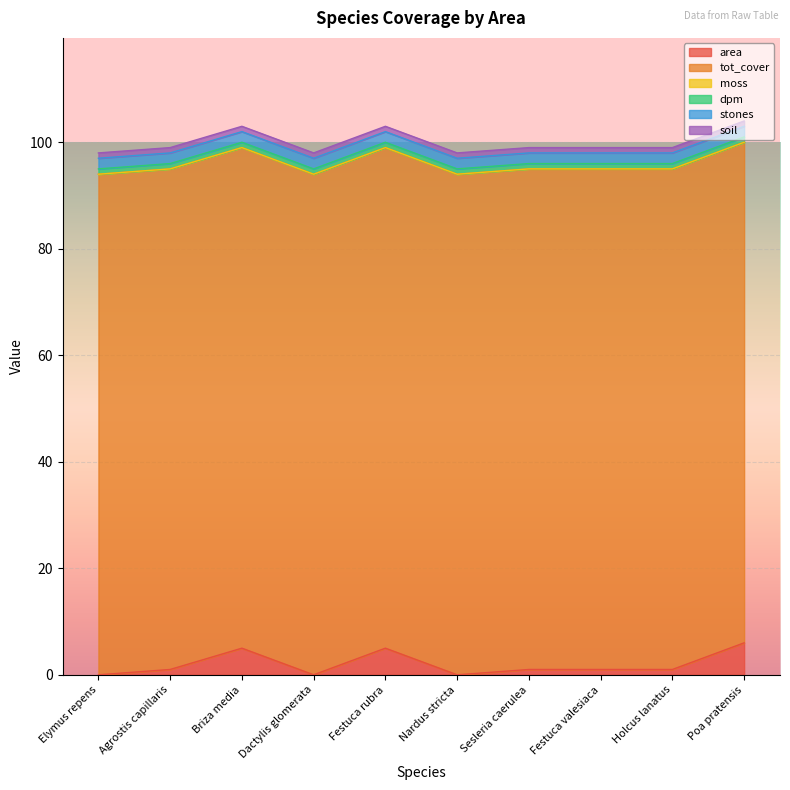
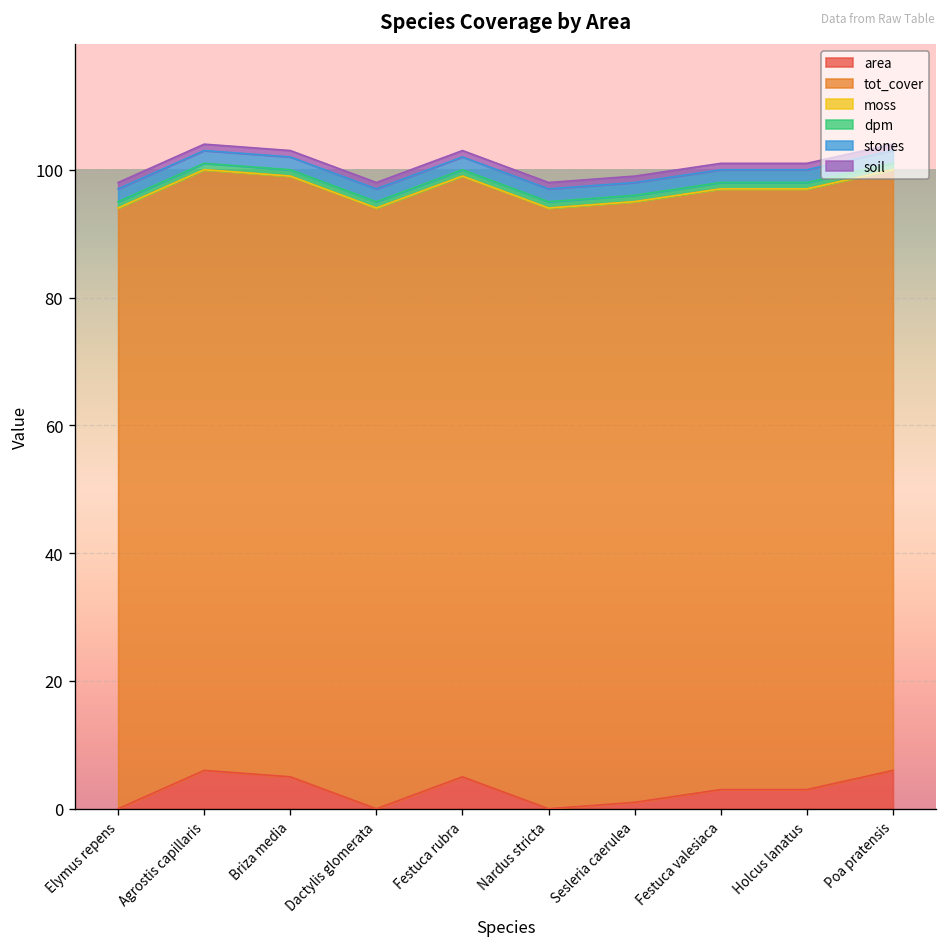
  {
    "area": {
      "Elymus repens": 0,
-     "Agrostis capillaris": 1,
+     "Agrostis capillaris": 6,
      "Briza media": 5,
      "Dactylis glomerata": 0,
      "Festuca rubra": 5,
      "Nardus stricta": 0,
      "Sesleria caerulea": 1,
-     "Festuca valesiaca": 1,
-     "Holcus lanatus": 1,
+     "Festuca valesiaca": 3,
+     "Holcus lanatus": 3,
      "Poa pratensis": 6
    },
    "dpm": {
      "Elymus repens": 1,
      "Agrostis capillaris": 1,
      "Briza media": 1,
      "Dactylis glomerata": 1,
      "Festuca rubra": 1,
      "Nardus stricta": 1,
      "Sesleria caerulea": 1,
      "Festuca valesiaca": 1,
      "Holcus lanatus": 1
    },
    "stones": {
      "Elymus repens": 2,
      "Agrostis capillaris": 2,
      "Briza media": 2,
      "Dactylis glomerata": 2,
      "Festuca rubra": 2,
      "Nardus stricta": 2,
      "Sesleria caerulea": 2,
      "Festuca valesiaca": 2,
      "Holcus lanatus": 2
    },
    "soil": {
      "Elymus repens": 1,
      "Agrostis capillaris": 1,
      "Briza media": 1,
      "Dactylis glomerata": 1,
      "Festuca rubra": 1,
      "Nardus stricta": 1,
      "Sesleria caerulea": 1,
      "Festuca valesiaca": 1,
      "Holcus lanatus": 1
    }
  }
